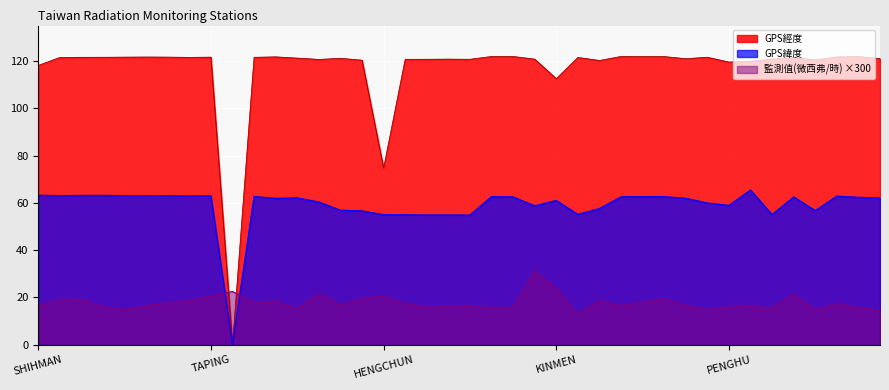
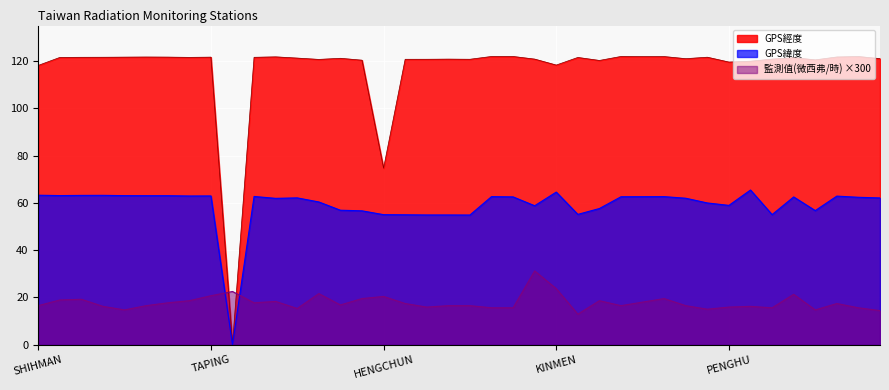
  {
    "GPS經度": {
      "SHIHMAN": 118,
      "TAPING": 122,
      "HENGCHUN": 75,
-     "KINMEN": 113,
+     "KINMEN": 118,
      "PENGHU": 120
    },
    "GPS緯度": {
      "SHIHMAN": 63,
      "TAPING": 63,
      "HENGCHUN": 55,
-     "KINMEN": 61,
+     "KINMEN": 65,
      "PENGHU": 59
    },
    "監測值(微西弗/時) ×300": {
      "SHIHMAN": 17,
      "TAPING": 21,
      "HENGCHUN": 20,
      "KINMEN": 24,
      "PENGHU": 16
    }
  }
